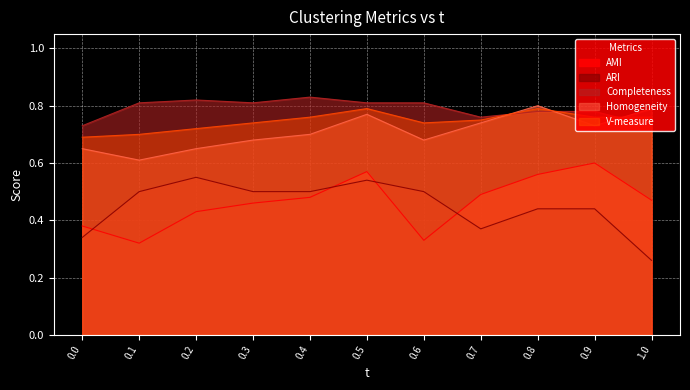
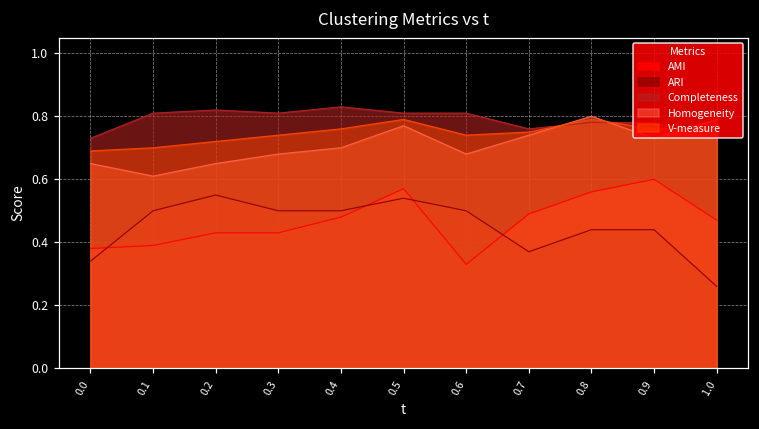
  {
    "AMI": {
      "0.0": 0.38,
-     "0.1": 0.32,
+     "0.1": 0.39,
      "0.2": 0.43,
-     "0.3": 0.46,
+     "0.3": 0.43,
      "0.4": 0.48,
      "0.5": 0.57,
      "0.6": 0.33,
      "0.7": 0.49,
      "0.8": 0.56,
      "0.9": 0.60,
      "1.0": 0.47
    }
  }
